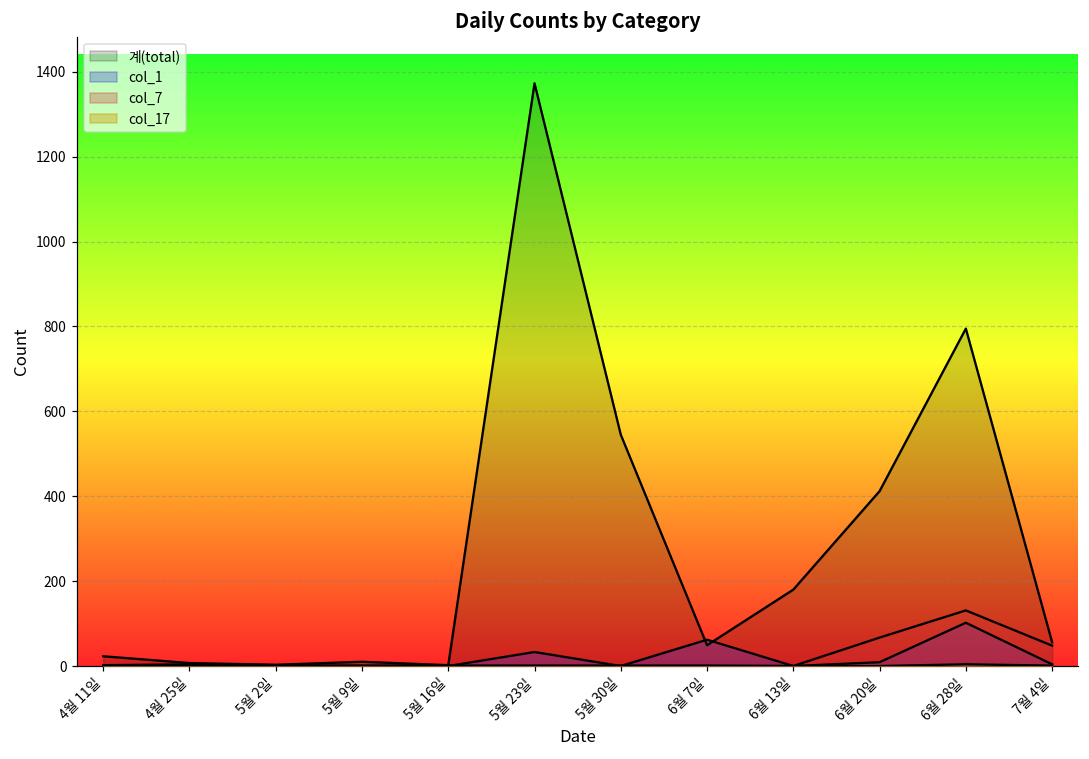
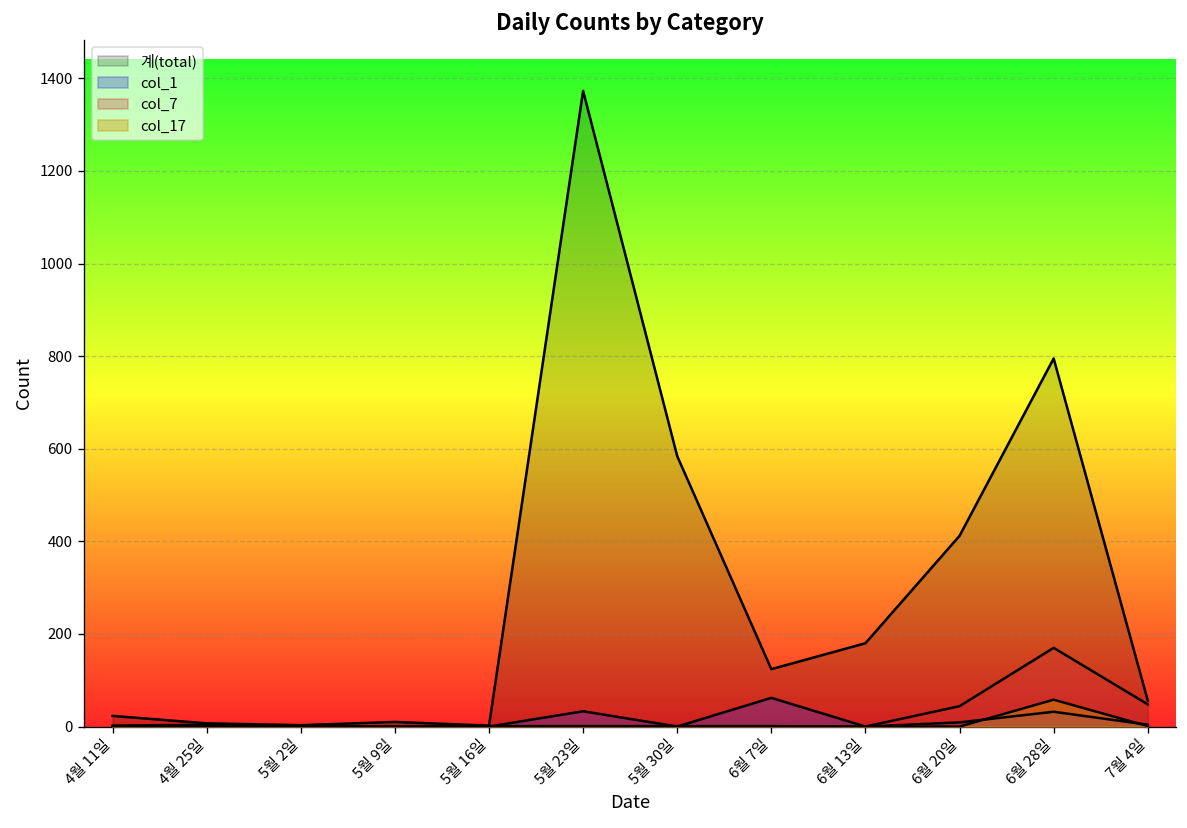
  {
    "계(total)": {
      "4월 11일": 20,
      "5월 9일": 10,
      "5월 23일": 1370,
-     "5월 30일": 550,
-     "6월 7일": 50,
+     "5월 30일": 580,
+     "6월 7일": 120,
      "6월 13일": 180,
      "6월 20일": 410,
      "6월 28일": 800,
      "7월 4일": 60
    },
    "col_1": {
      "5월 23일": 30,
      "6월 7일": 60,
      "6월 20일": 10,
-     "6월 28일": 100
+     "6월 28일": 30
    },
    "col_7": {
-     "6월 20일": 70,
-     "6월 28일": 130,
+     "6월 20일": 40,
+     "6월 28일": 170,
      "7월 4일": 50
    },
    "col_17": {
      "6월 20일": 0,
-     "6월 28일": 0
+     "6월 28일": 60
    }
  }
